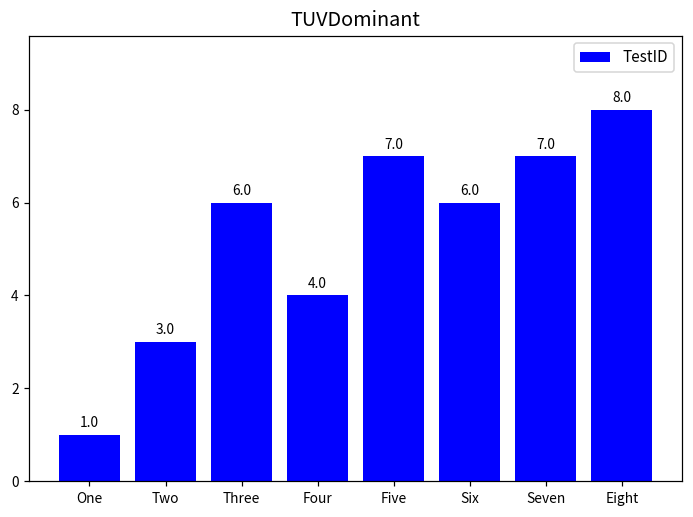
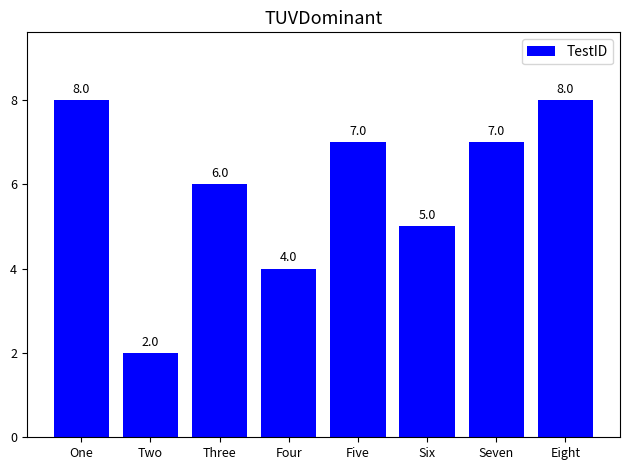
  {
-   "One": 1.0,
-   "Two": 3.0,
+   "One": 8.0,
+   "Two": 2.0,
    "Three": 6.0,
    "Four": 4.0,
    "Five": 7.0,
-   "Six": 6.0,
+   "Six": 5.0,
    "Seven": 7.0,
    "Eight": 8.0
  }
